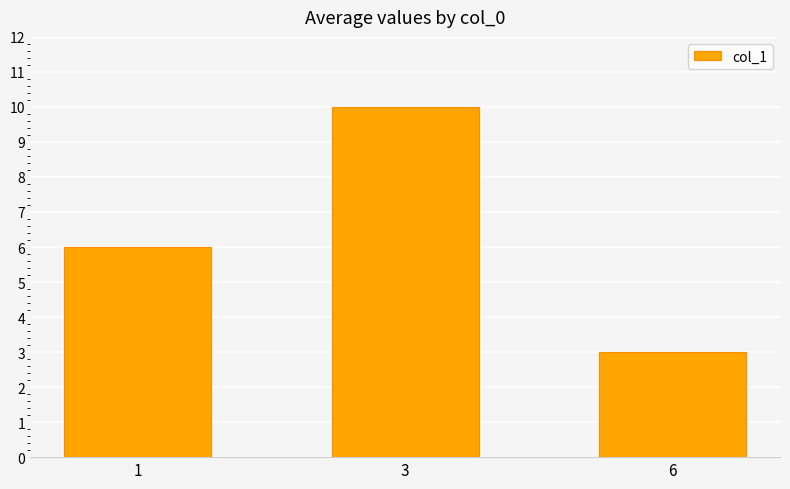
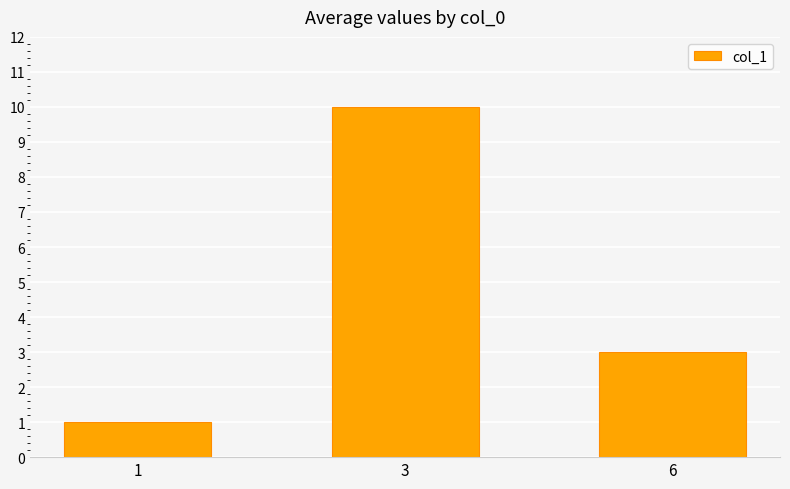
  {
-   "1": 6,
+   "1": 1,
    "3": 10,
    "6": 3
  }
